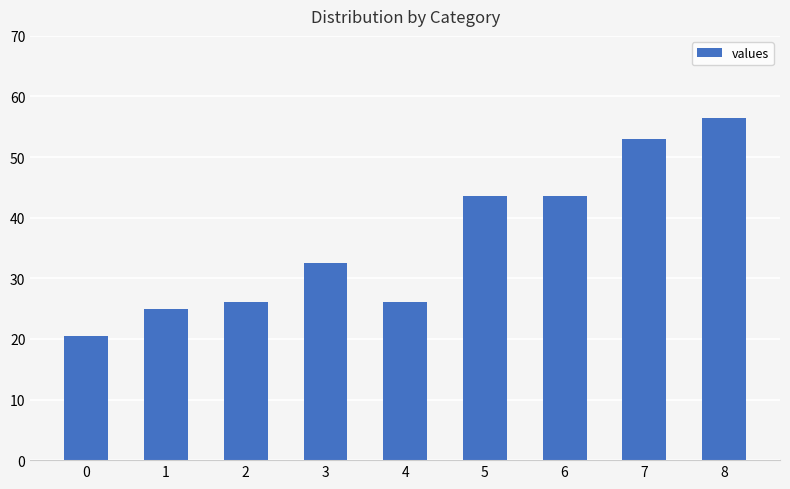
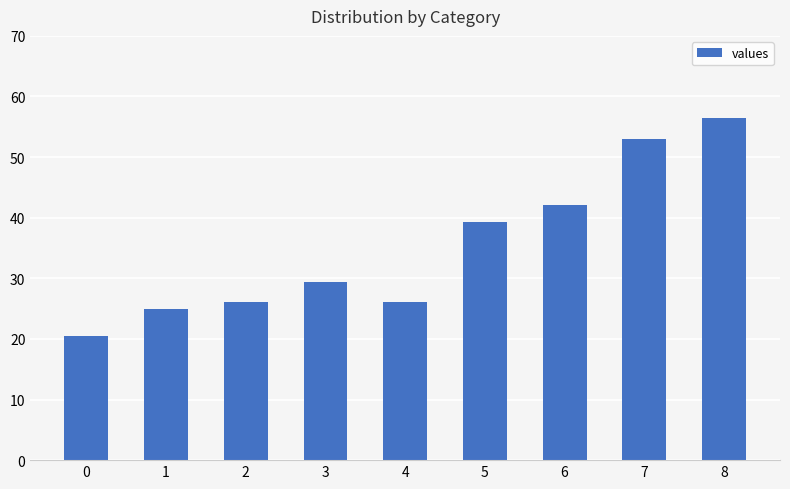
  {
    "0": 21,
    "1": 25,
    "2": 26,
-   "3": 32,
+   "3": 29,
    "4": 26,
-   "5": 44,
-   "6": 44,
+   "5": 39,
+   "6": 42,
    "7": 53,
    "8": 57
  }
